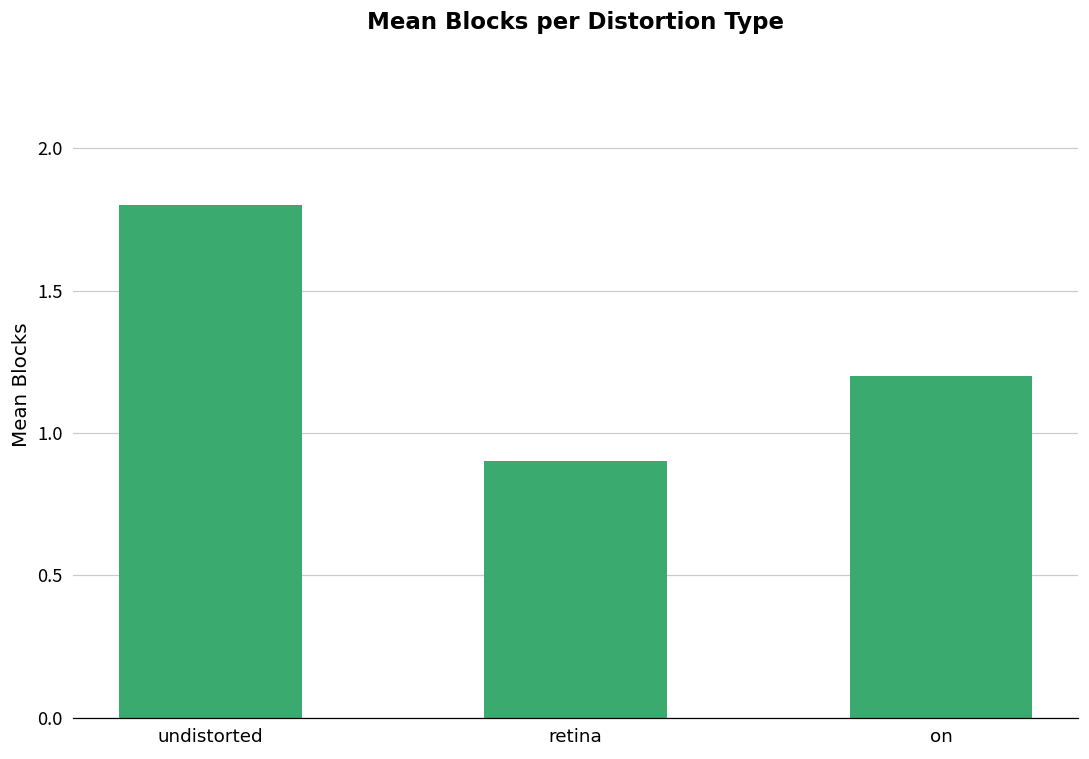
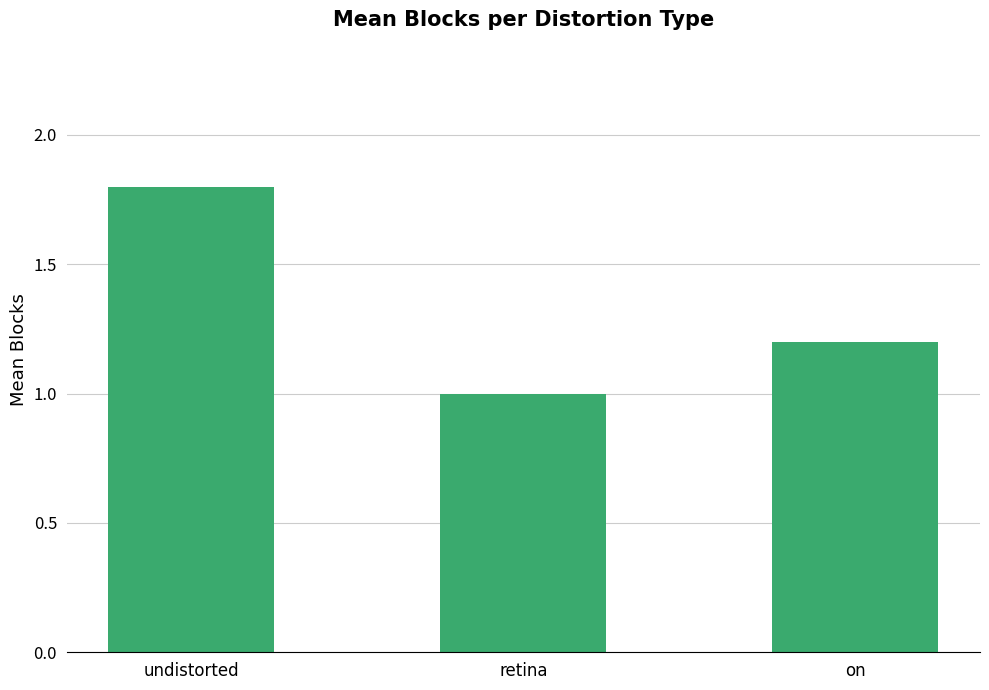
  {
    "undistorted": 1.8,
-   "retina": 0.9,
+   "retina": 1.0,
    "on": 1.2
  }
